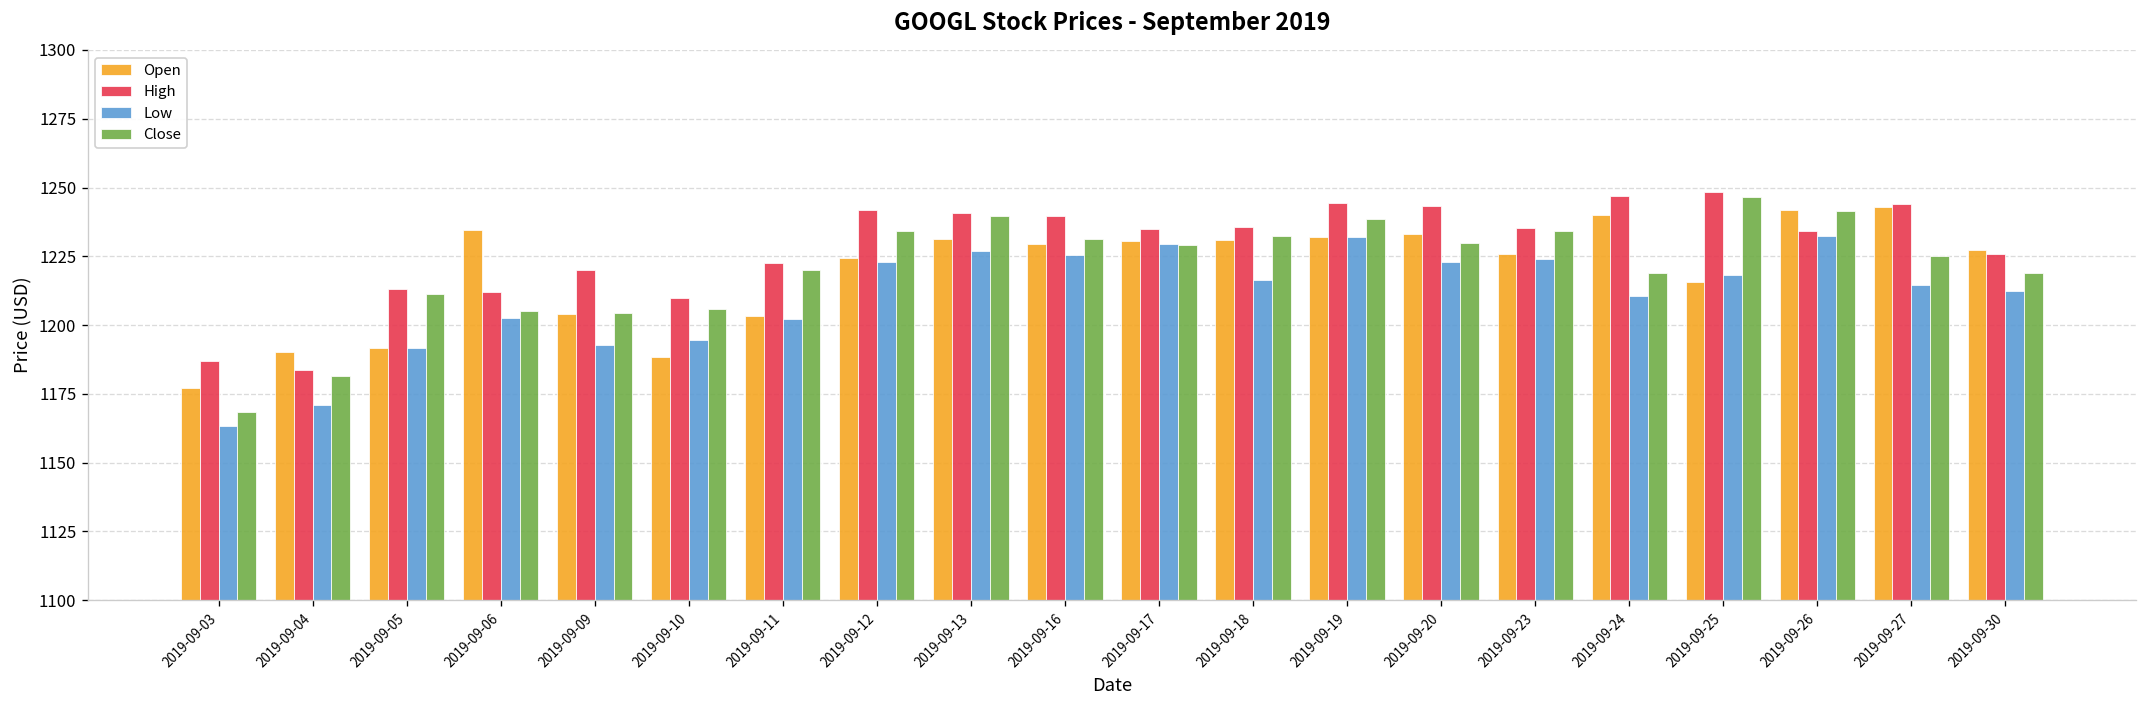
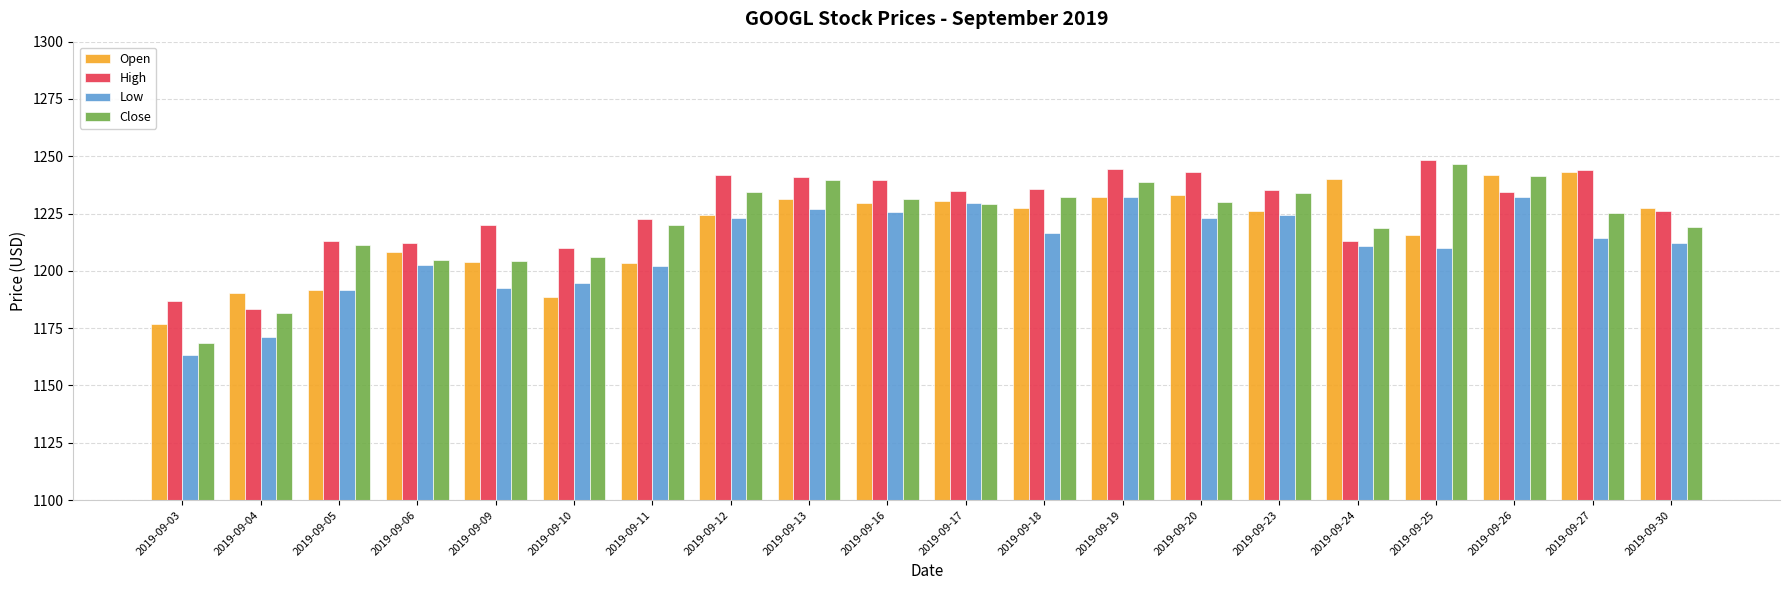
  {
    "Open": {
      "2019-09-03": 1177,
      "2019-09-04": 1190,
      "2019-09-05": 1192,
-     "2019-09-06": 1235,
+     "2019-09-06": 1208,
      "2019-09-09": 1204,
      "2019-09-10": 1188,
      "2019-09-11": 1203,
      "2019-09-12": 1224,
      "2019-09-13": 1231,
      "2019-09-16": 1230,
      "2019-09-17": 1230,
-     "2019-09-18": 1231,
+     "2019-09-18": 1228,
      "2019-09-19": 1232,
      "2019-09-20": 1233,
      "2019-09-23": 1226,
      "2019-09-24": 1240,
      "2019-09-25": 1216,
      "2019-09-26": 1242,
      "2019-09-27": 1243,
      "2019-09-30": 1227
    },
    "High": {
      "2019-09-03": 1187,
      "2019-09-04": 1183,
      "2019-09-05": 1213,
      "2019-09-06": 1212,
      "2019-09-09": 1220,
      "2019-09-10": 1210,
      "2019-09-11": 1223,
      "2019-09-12": 1242,
      "2019-09-13": 1241,
      "2019-09-16": 1240,
      "2019-09-17": 1235,
      "2019-09-18": 1236,
      "2019-09-19": 1244,
      "2019-09-20": 1243,
      "2019-09-23": 1235,
-     "2019-09-24": 1247,
+     "2019-09-24": 1213,
      "2019-09-25": 1248,
      "2019-09-26": 1234,
      "2019-09-27": 1244,
      "2019-09-30": 1226
    },
    "Low": {
      "2019-09-03": 1163,
      "2019-09-04": 1171,
      "2019-09-05": 1192,
      "2019-09-06": 1203,
      "2019-09-09": 1193,
      "2019-09-10": 1195,
      "2019-09-11": 1202,
      "2019-09-12": 1223,
      "2019-09-13": 1227,
      "2019-09-16": 1226,
      "2019-09-17": 1229,
      "2019-09-18": 1217,
      "2019-09-19": 1232,
      "2019-09-20": 1223,
      "2019-09-23": 1224,
      "2019-09-24": 1211,
-     "2019-09-25": 1218,
+     "2019-09-25": 1210,
      "2019-09-26": 1232,
      "2019-09-27": 1214,
      "2019-09-30": 1212
    },
    "Close": {
      "2019-09-03": 1168,
      "2019-09-04": 1181,
      "2019-09-05": 1211,
      "2019-09-06": 1205,
      "2019-09-09": 1204,
      "2019-09-10": 1206,
      "2019-09-11": 1220,
      "2019-09-12": 1234,
      "2019-09-13": 1240,
      "2019-09-16": 1231,
      "2019-09-17": 1229,
      "2019-09-18": 1232,
      "2019-09-19": 1239,
      "2019-09-20": 1230,
      "2019-09-23": 1234,
      "2019-09-24": 1219,
      "2019-09-25": 1247,
      "2019-09-26": 1241,
      "2019-09-27": 1225,
      "2019-09-30": 1219
    }
  }
